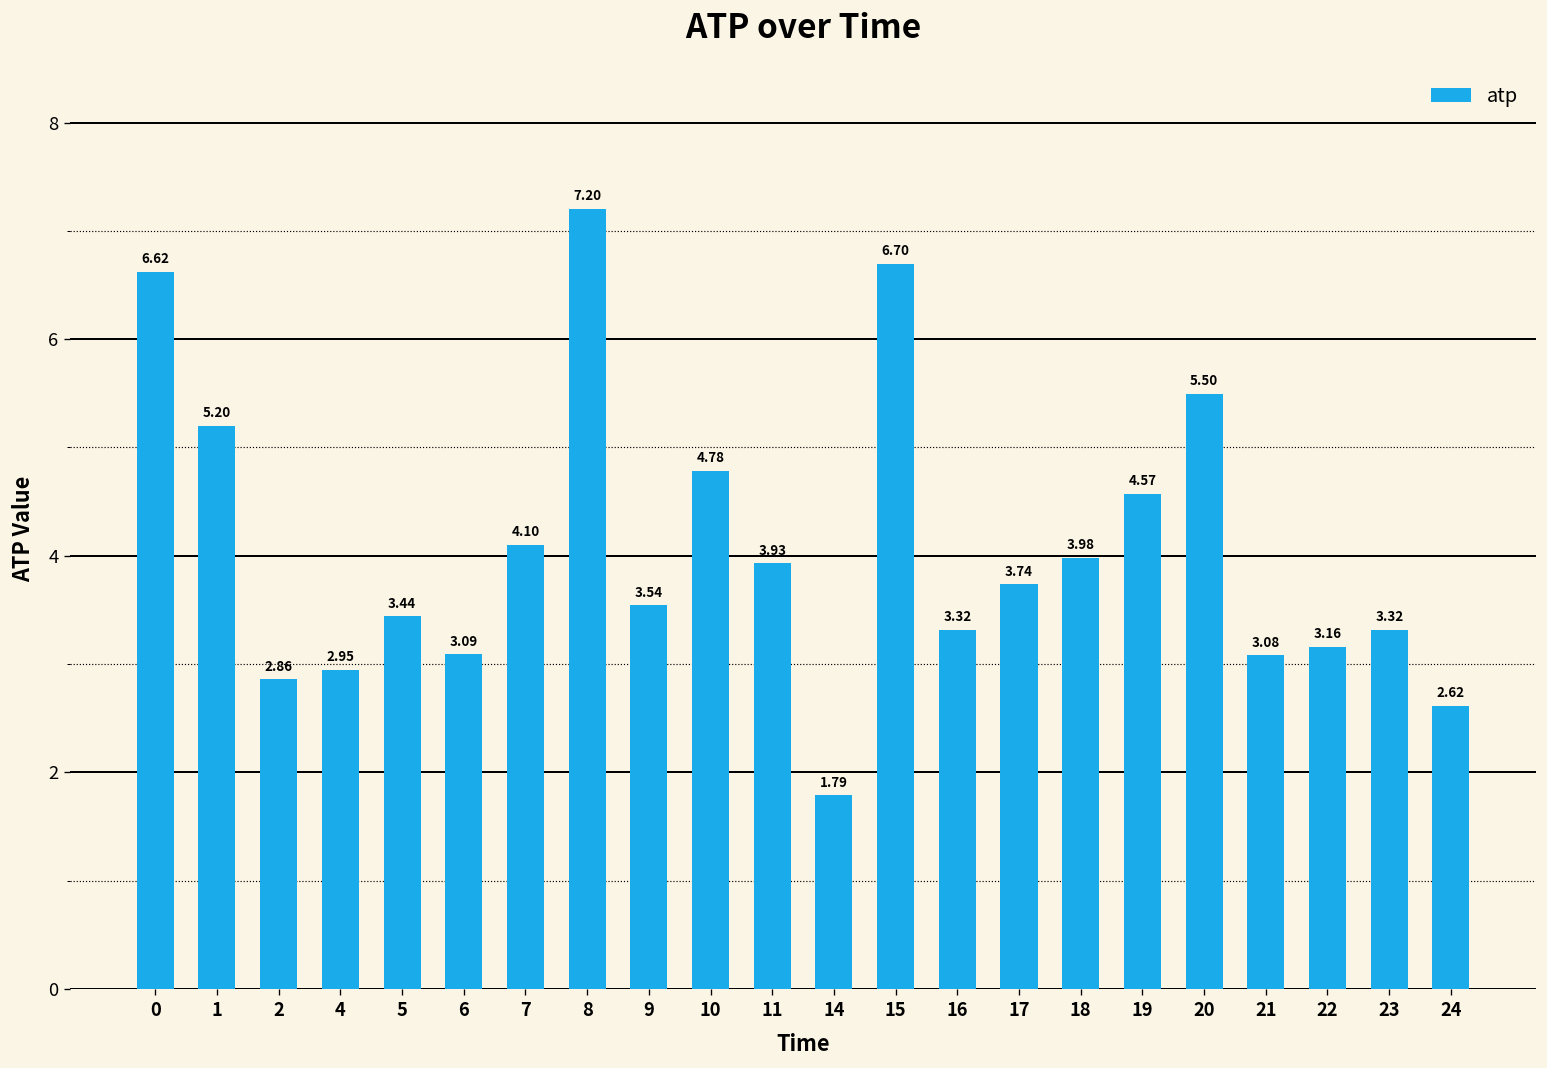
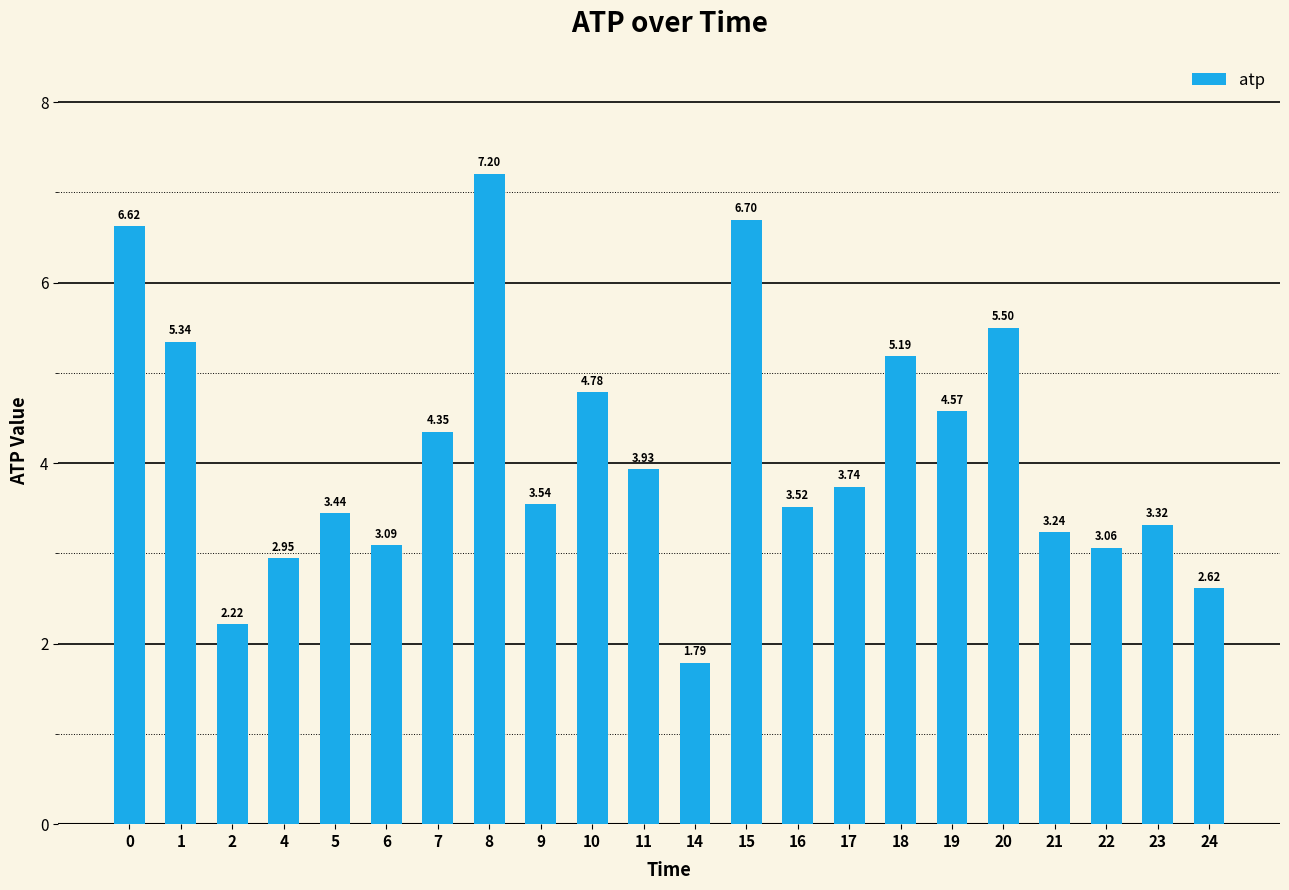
  {
    "0": 6.62,
-   "1": 5.20,
-   "2": 2.86,
+   "1": 5.34,
+   "2": 2.22,
    "4": 2.95,
    "5": 3.44,
    "6": 3.09,
-   "7": 4.10,
+   "7": 4.35,
    "8": 7.20,
    "9": 3.54,
    "10": 4.78,
    "11": 3.93,
    "14": 1.79,
    "15": 6.70,
-   "16": 3.32,
+   "16": 3.52,
    "17": 3.74,
-   "18": 3.98,
+   "18": 5.19,
    "19": 4.57,
    "20": 5.50,
-   "21": 3.08,
-   "22": 3.16,
+   "21": 3.24,
+   "22": 3.06,
    "23": 3.32,
    "24": 2.62
  }
